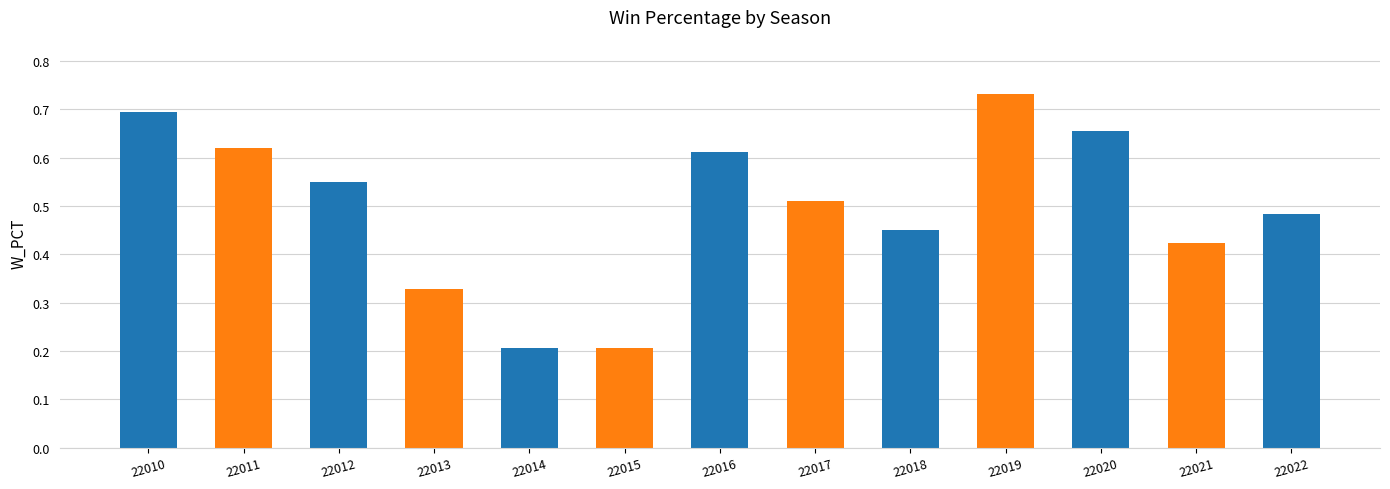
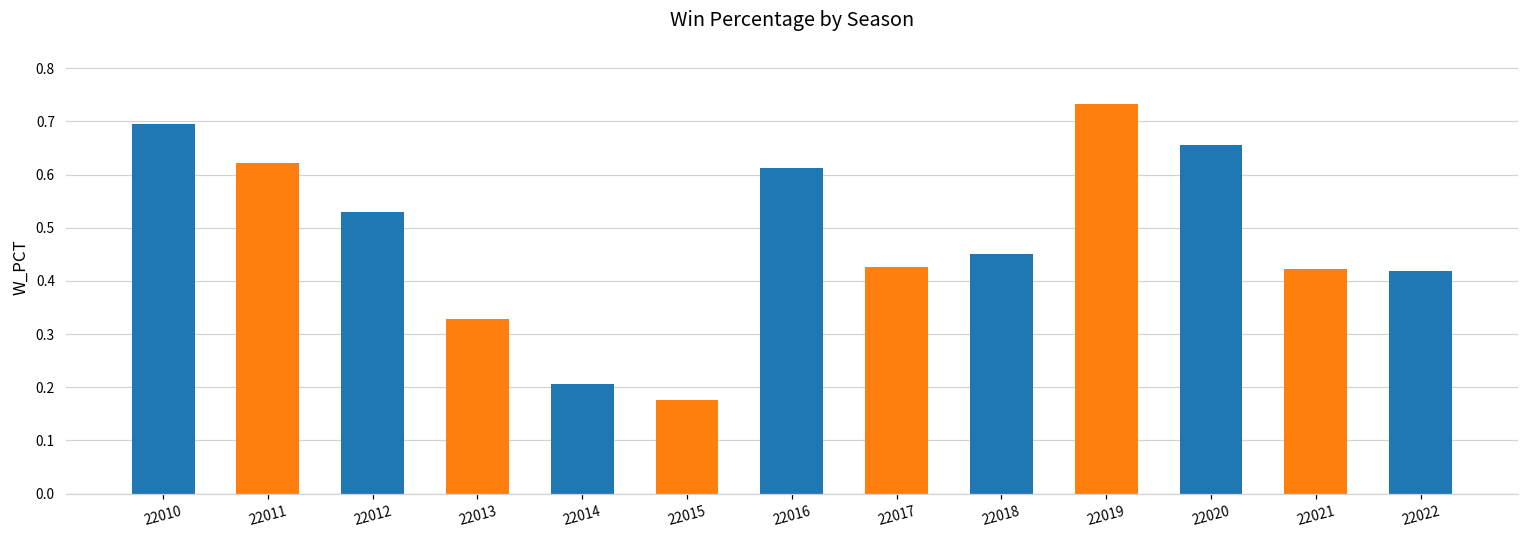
  {
    "22010": 0.70,
    "22011": 0.62,
-   "22012": 0.55,
+   "22012": 0.53,
    "22013": 0.33,
    "22014": 0.21,
-   "22015": 0.21,
+   "22015": 0.18,
    "22016": 0.61,
-   "22017": 0.51,
+   "22017": 0.43,
    "22018": 0.45,
    "22019": 0.73,
    "22020": 0.66,
    "22021": 0.42,
-   "22022": 0.48
+   "22022": 0.42
  }
